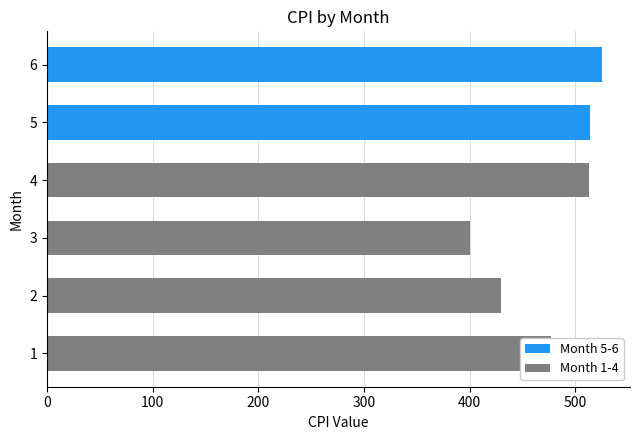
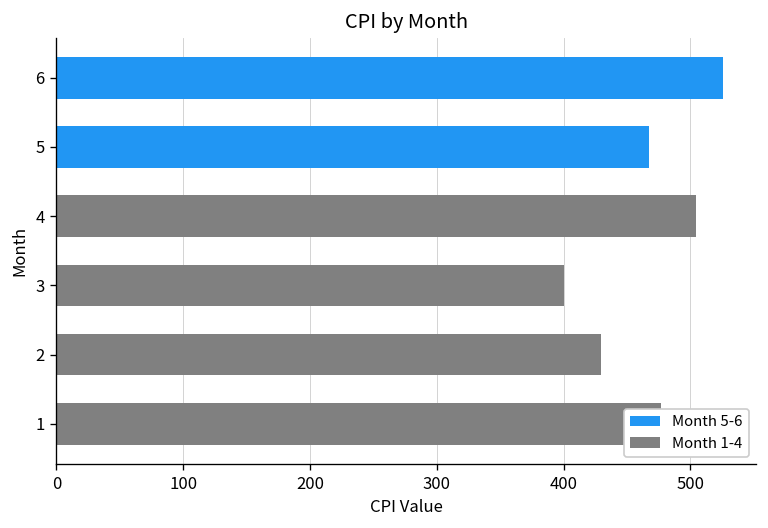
  {
    "6": 525,
-   "5": 514,
-   "4": 513,
+   "5": 467,
+   "4": 504,
    "3": 401,
    "2": 430
  }
